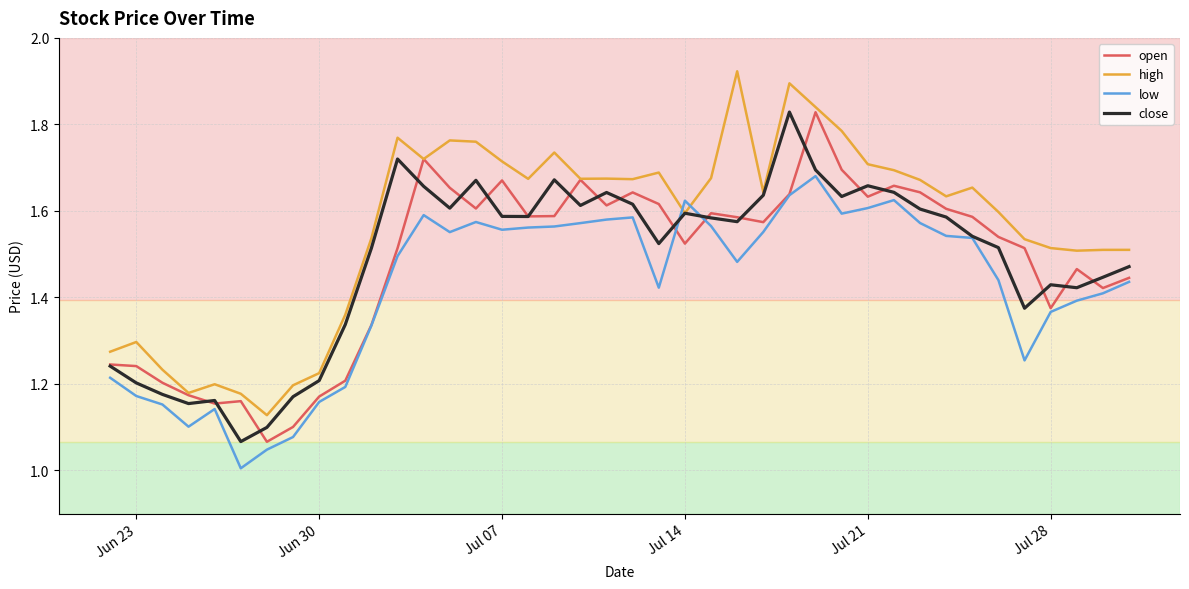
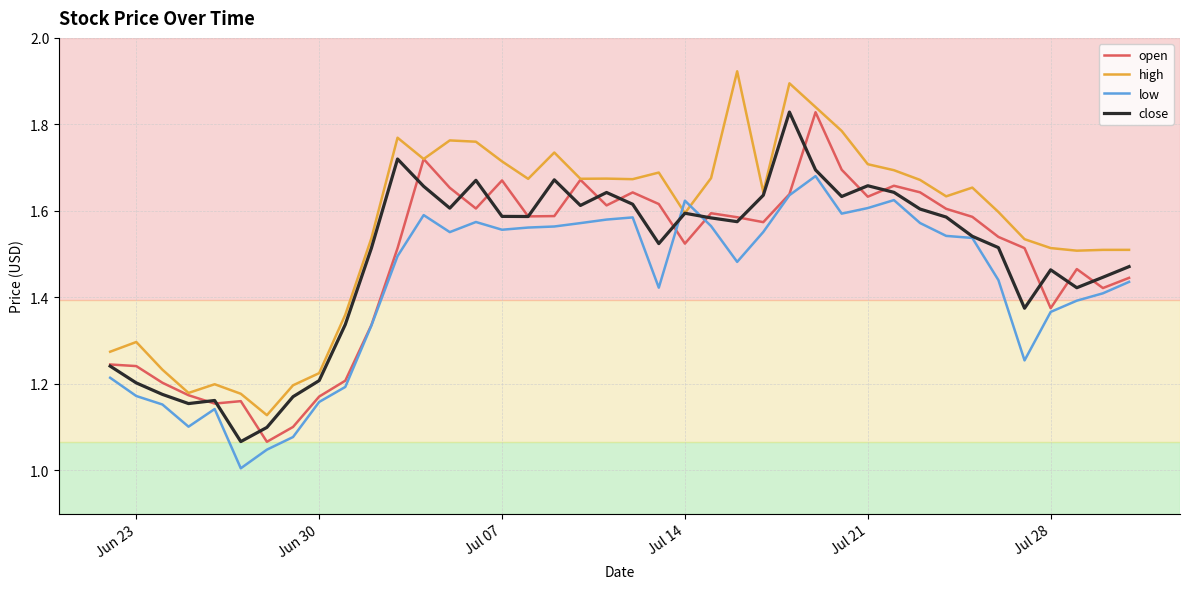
  {
    "open": {
      "Jun 23": 1.24,
      "Jun 30": 1.17,
      "Jul 07": 1.67,
      "Jul 14": 1.52,
      "Jul 21": 1.63,
      "Jul 28": 1.38
    },
    "high": {
      "Jun 23": 1.30,
      "Jun 30": 1.23,
      "Jul 07": 1.71,
      "Jul 21": 1.71,
      "Jul 28": 1.51
    },
    "low": {
      "Jun 23": 1.17,
      "Jun 30": 1.16,
      "Jul 07": 1.56,
      "Jul 14": 1.62,
      "Jul 21": 1.61,
      "Jul 28": 1.37
    },
    "close": {
      "Jun 23": 1.20,
      "Jun 30": 1.21,
      "Jul 07": 1.59,
      "Jul 21": 1.66,
-     "Jul 28": 1.43
+     "Jul 28": 1.46
    }
  }
